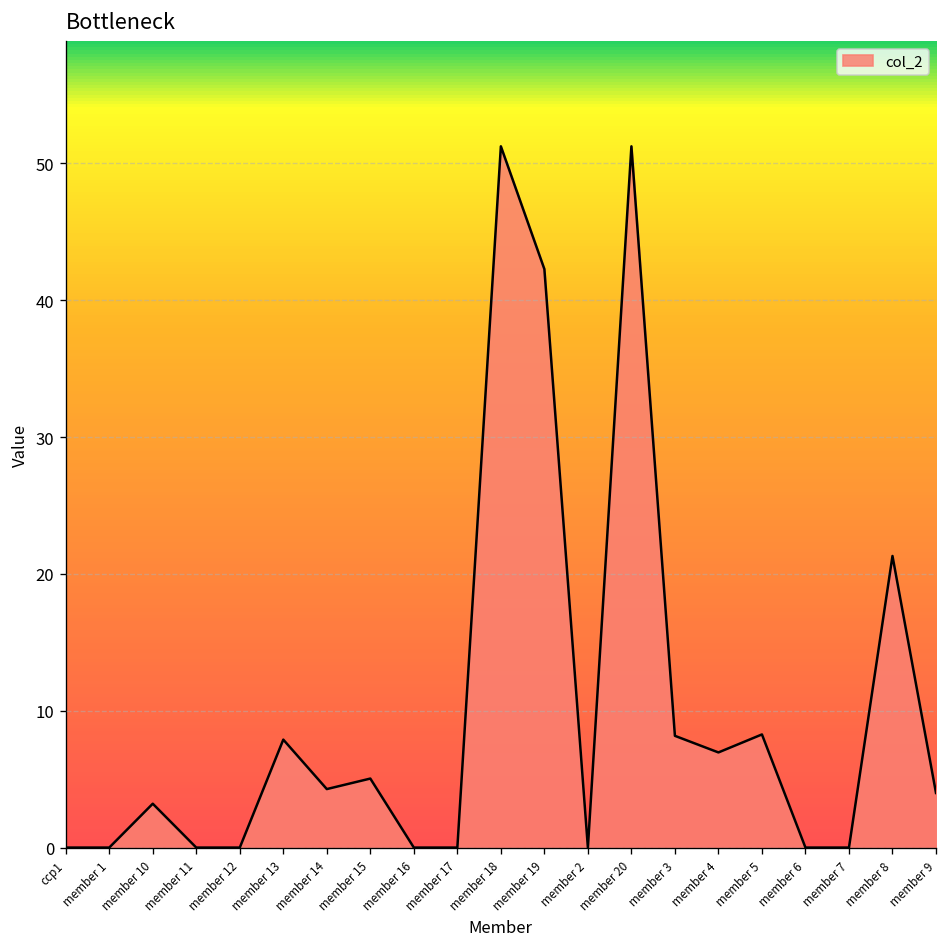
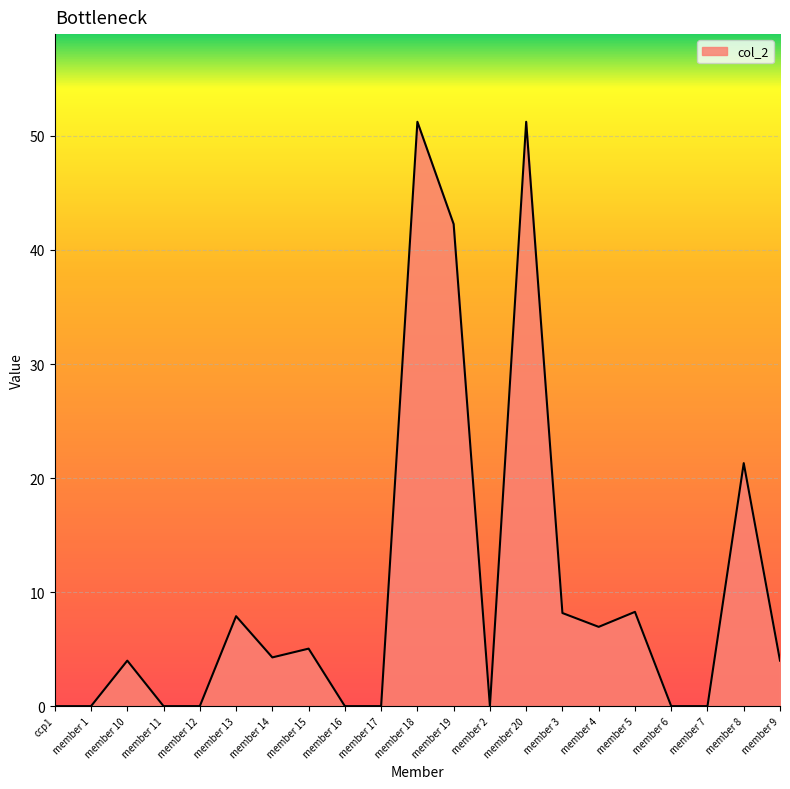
  {
    "ccp1": 0.0,
    "member 1": 0.0,
-   "member 10": 3.2,
+   "member 10": 4.0,
    "member 11": 0.0,
    "member 12": 0.0,
    "member 13": 7.9,
    "member 14": 4.3,
    "member 15": 5.0,
    "member 16": 0.0,
    "member 17": 0.0,
    "member 18": 51.2,
    "member 19": 42.3,
    "member 2": 0.0,
    "member 20": 51.2,
    "member 3": 8.2,
    "member 4": 7.0,
    "member 5": 8.3,
    "member 6": 0.0,
    "member 7": 0.0,
    "member 8": 21.3,
    "member 9": 4.0
  }
